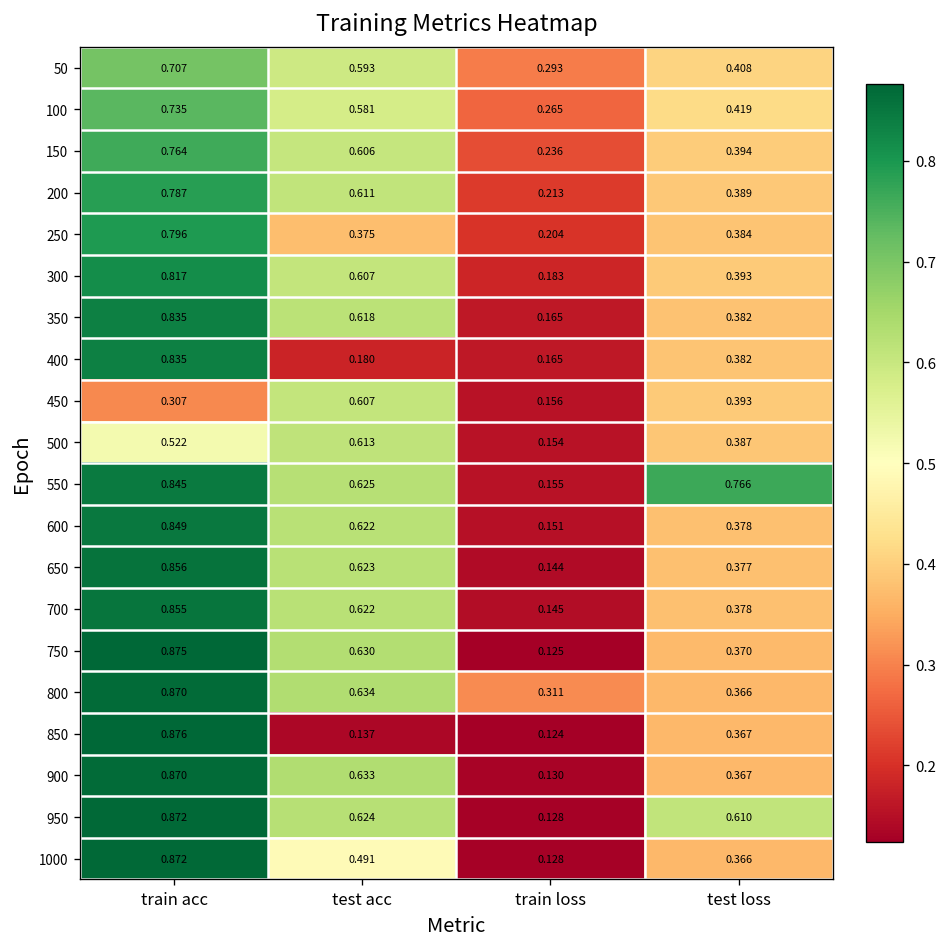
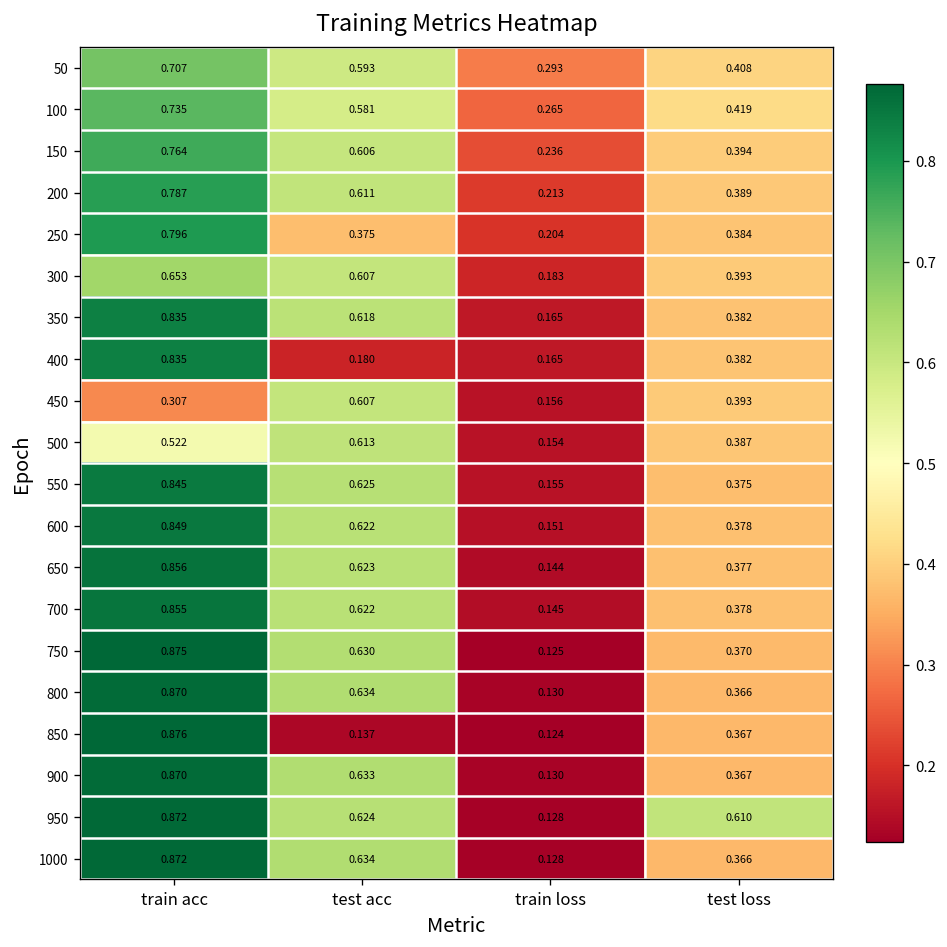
  {
    "50": {
      "train acc": 0.707,
      "test acc": 0.593,
      "train loss": 0.293,
      "test loss": 0.408
    },
    "100": {
      "train acc": 0.735,
      "test acc": 0.581,
      "train loss": 0.265,
      "test loss": 0.419
    },
    "150": {
      "train acc": 0.764,
      "test acc": 0.606,
      "train loss": 0.236,
      "test loss": 0.394
    },
    "200": {
      "train acc": 0.787,
      "test acc": 0.611,
      "train loss": 0.213,
      "test loss": 0.389
    },
    "250": {
      "train acc": 0.796,
      "test acc": 0.375,
      "train loss": 0.204,
      "test loss": 0.384
    },
    "300": {
-     "train acc": 0.817,
+     "train acc": 0.653,
      "test acc": 0.607,
      "train loss": 0.183,
      "test loss": 0.393
    },
    "350": {
      "train acc": 0.835,
      "test acc": 0.618,
      "train loss": 0.165,
      "test loss": 0.382
    },
    "400": {
      "train acc": 0.835,
      "test acc": 0.180,
      "train loss": 0.165,
      "test loss": 0.382
    },
    "450": {
      "train acc": 0.307,
      "test acc": 0.607,
      "train loss": 0.156,
      "test loss": 0.393
    },
    "500": {
      "train acc": 0.522,
      "test acc": 0.613,
      "train loss": 0.154,
      "test loss": 0.387
    },
    "550": {
      "train acc": 0.845,
      "test acc": 0.625,
      "train loss": 0.155,
-     "test loss": 0.766
+     "test loss": 0.375
    },
    "600": {
      "train acc": 0.849,
      "test acc": 0.622,
      "train loss": 0.151,
      "test loss": 0.378
    },
    "650": {
      "train acc": 0.856,
      "test acc": 0.623,
      "train loss": 0.144,
      "test loss": 0.377
    },
    "700": {
      "train acc": 0.855,
      "test acc": 0.622,
      "train loss": 0.145,
      "test loss": 0.378
    },
    "750": {
      "train acc": 0.875,
      "test acc": 0.630,
      "train loss": 0.125,
      "test loss": 0.370
    },
    "800": {
      "train acc": 0.870,
      "test acc": 0.634,
-     "train loss": 0.311,
+     "train loss": 0.130,
      "test loss": 0.366
    },
    "850": {
      "train acc": 0.876,
      "test acc": 0.137,
      "train loss": 0.124,
      "test loss": 0.367
    },
    "900": {
      "train acc": 0.870,
      "test acc": 0.633,
      "train loss": 0.130,
      "test loss": 0.367
    },
    "950": {
      "train acc": 0.872,
      "test acc": 0.624,
      "train loss": 0.128,
      "test loss": 0.610
    },
    "1000": {
      "train acc": 0.872,
-     "test acc": 0.491,
+     "test acc": 0.634,
      "train loss": 0.128,
      "test loss": 0.366
    }
  }
